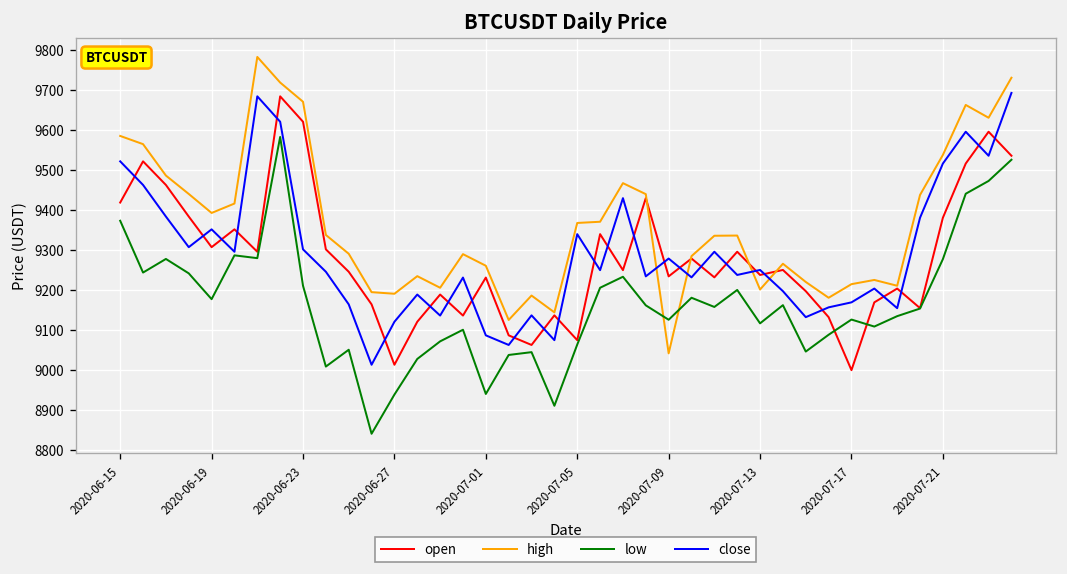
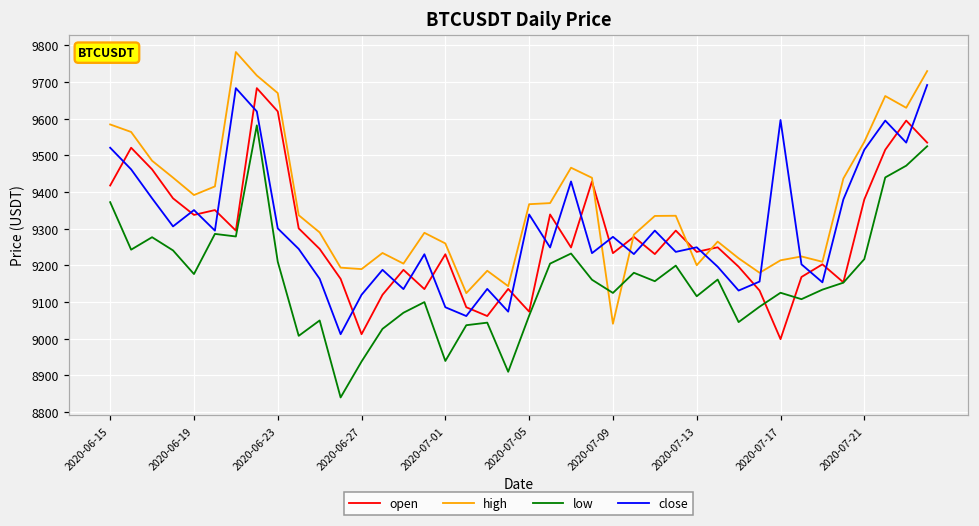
  {
    "open": {
      "2020-06-15": 9420,
-     "2020-06-19": 9310,
+     "2020-06-19": 9340,
      "2020-06-23": 9620,
      "2020-06-27": 9010,
      "2020-07-01": 9230,
      "2020-07-05": 9070,
      "2020-07-09": 9230,
      "2020-07-13": 9240,
      "2020-07-17": 9000,
      "2020-07-21": 9380
    },
    "high": {
      "2020-06-15": 9580,
      "2020-06-19": 9390,
      "2020-06-23": 9670,
      "2020-06-27": 9190,
      "2020-07-01": 9260,
      "2020-07-05": 9370,
      "2020-07-09": 9040,
      "2020-07-13": 9200,
      "2020-07-17": 9210,
      "2020-07-21": 9540
    },
    "low": {
      "2020-06-15": 9370,
      "2020-06-19": 9180,
      "2020-06-23": 9210,
      "2020-06-27": 8940,
      "2020-07-01": 8940,
      "2020-07-05": 9060,
      "2020-07-09": 9130,
      "2020-07-13": 9120,
      "2020-07-17": 9130,
-     "2020-07-21": 9280
+     "2020-07-21": 9220
    },
    "close": {
      "2020-06-15": 9520,
      "2020-06-19": 9350,
      "2020-06-23": 9300,
      "2020-06-27": 9120,
      "2020-07-01": 9090,
      "2020-07-05": 9340,
      "2020-07-09": 9280,
      "2020-07-13": 9250,
-     "2020-07-17": 9170,
+     "2020-07-17": 9600,
      "2020-07-21": 9520
    }
  }
